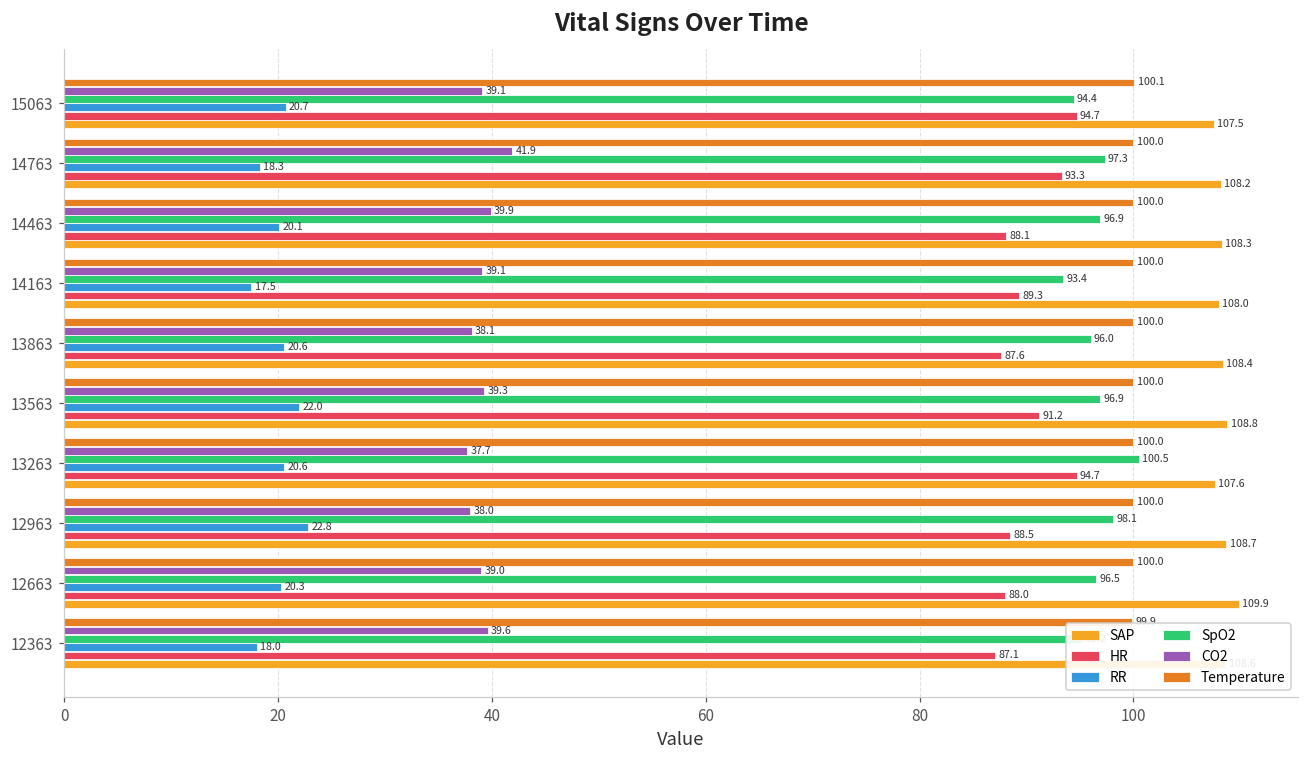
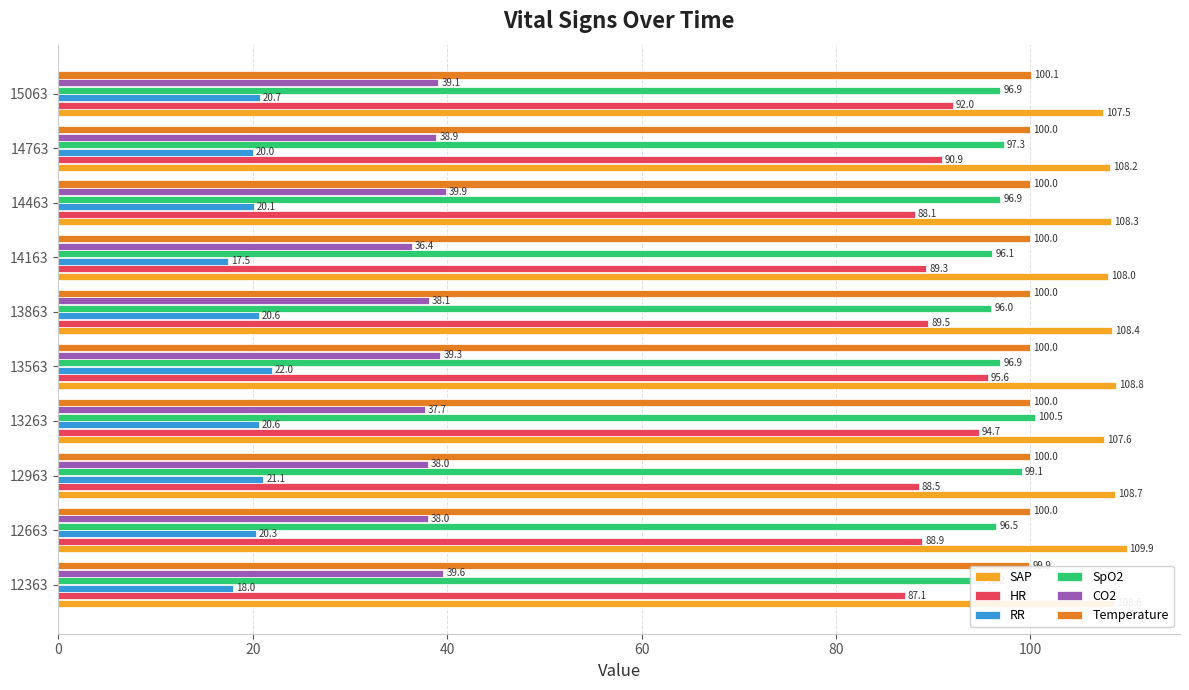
  {
    "HR": {
-     "15063": 94.7,
-     "14763": 93.3,
+     "15063": 92.0,
+     "14763": 90.9,
      "14463": 88.1,
      "14163": 89.3,
-     "13863": 87.6,
-     "13563": 91.2,
+     "13863": 89.5,
+     "13563": 95.6,
      "13263": 94.7,
      "12963": 88.5,
-     "12663": 88.0,
+     "12663": 88.9,
      "12363": 87.1
    },
    "RR": {
      "15063": 20.7,
-     "14763": 18.3,
+     "14763": 20.0,
      "14463": 20.1,
      "14163": 17.5,
      "13863": 20.6,
      "13563": 22.0,
      "13263": 20.6,
-     "12963": 22.8,
+     "12963": 21.1,
      "12663": 20.3,
      "12363": 18.0
    },
    "SpO2": {
-     "15063": 94.4,
+     "15063": 96.9,
      "14763": 97.3,
      "14463": 96.9,
-     "14163": 93.4,
+     "14163": 96.1,
      "13863": 96.0,
      "13563": 96.9,
      "13263": 100.5,
-     "12963": 98.1,
+     "12963": 99.1,
      "12663": 96.5
    },
    "CO2": {
      "15063": 39.1,
-     "14763": 41.9,
+     "14763": 38.9,
      "14463": 39.9,
-     "14163": 39.1,
+     "14163": 36.4,
      "13863": 38.1,
      "13563": 39.3,
      "13263": 37.7,
      "12963": 38.0,
-     "12663": 39.0,
+     "12663": 38.0,
      "12363": 39.6
    }
  }
